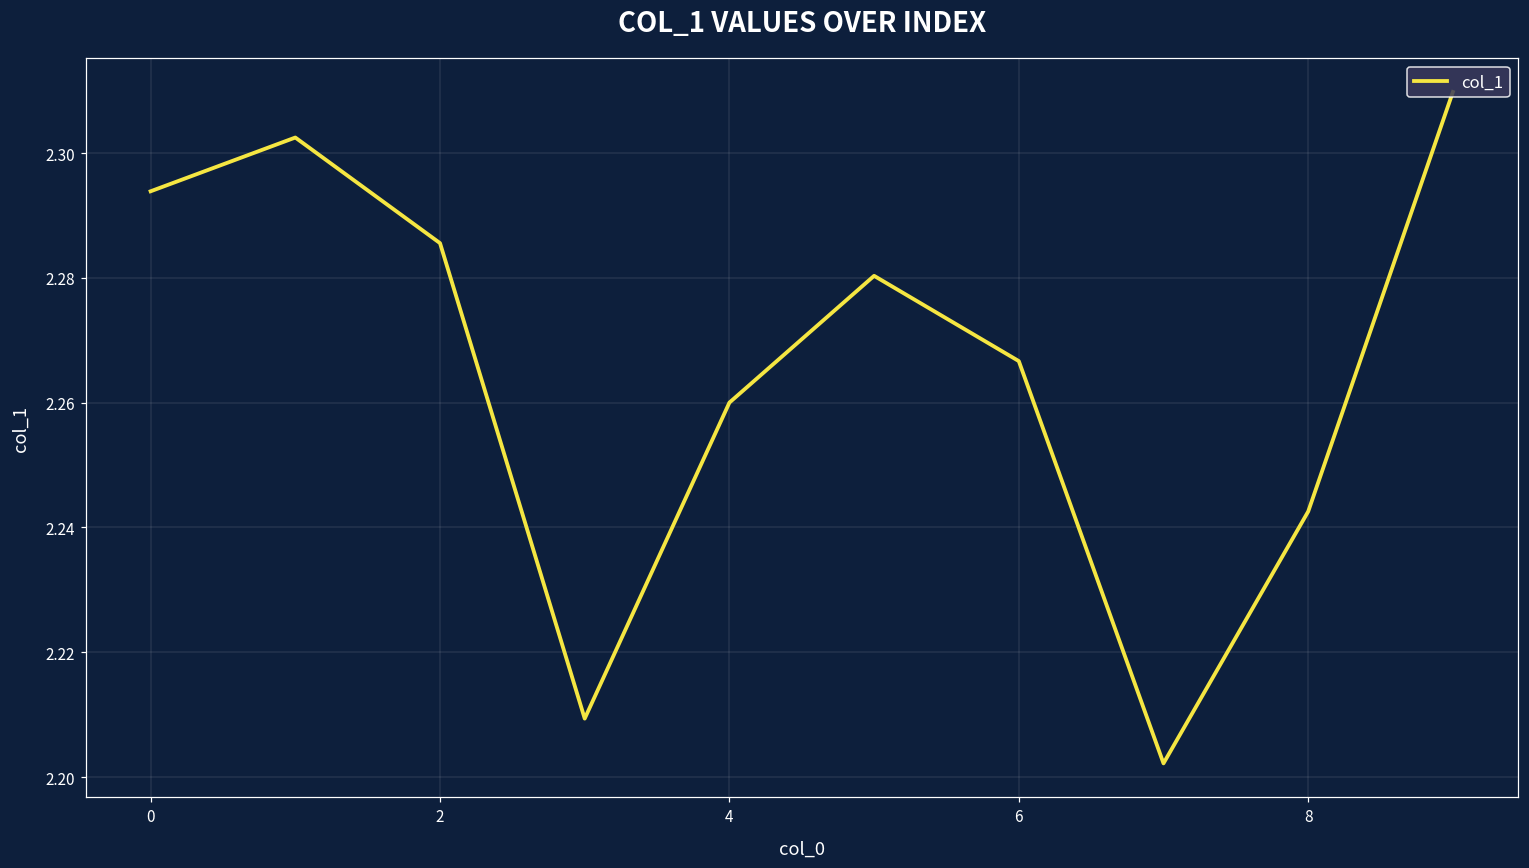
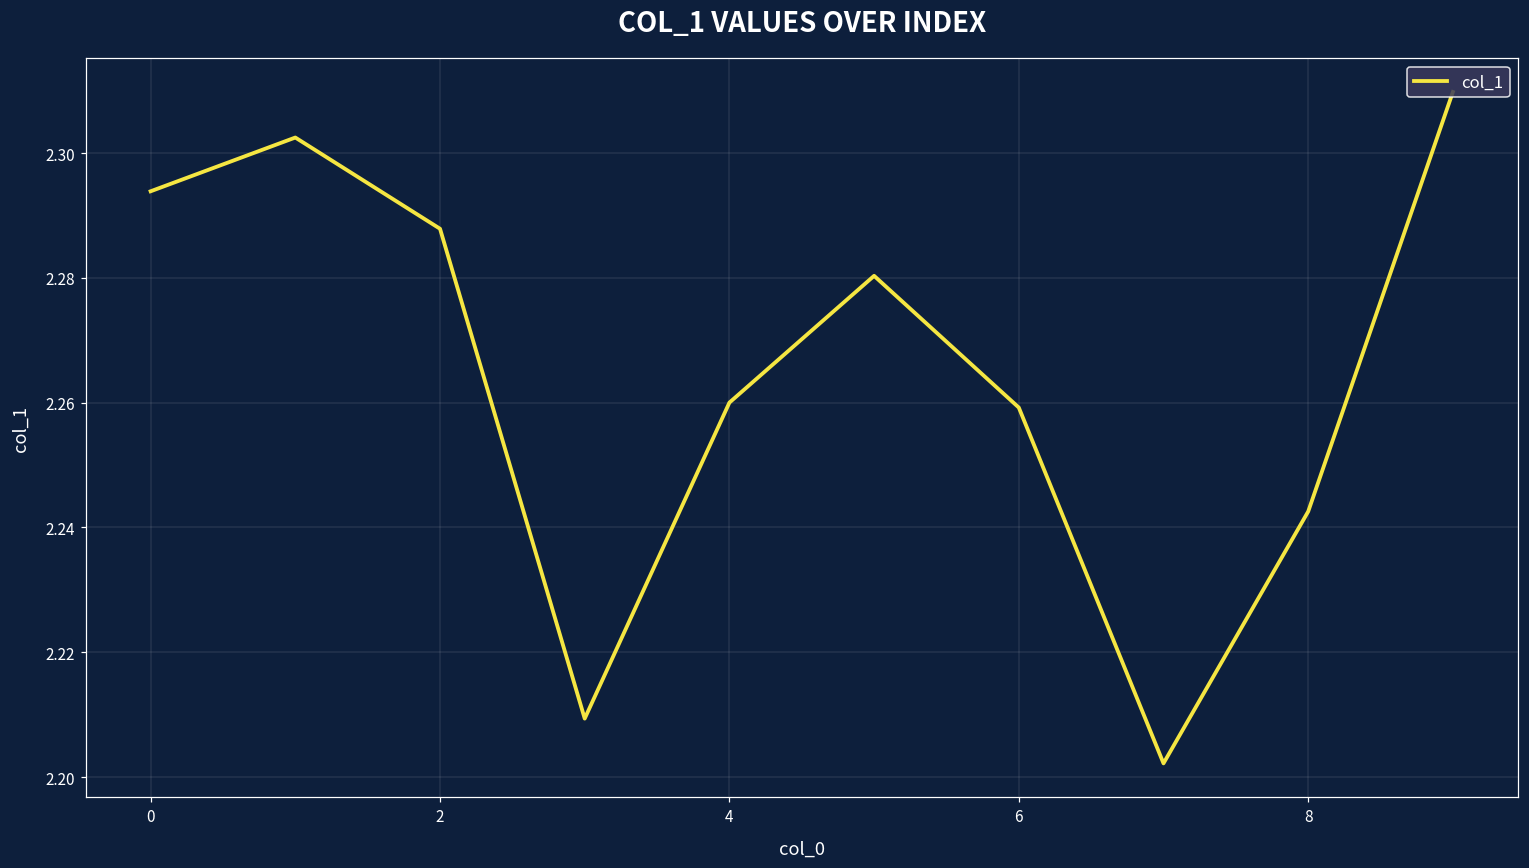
  {
    "0": 2.294,
-   "2": 2.286,
+   "2": 2.288,
    "4": 2.260,
-   "6": 2.267,
+   "6": 2.259,
    "8": 2.243
  }
